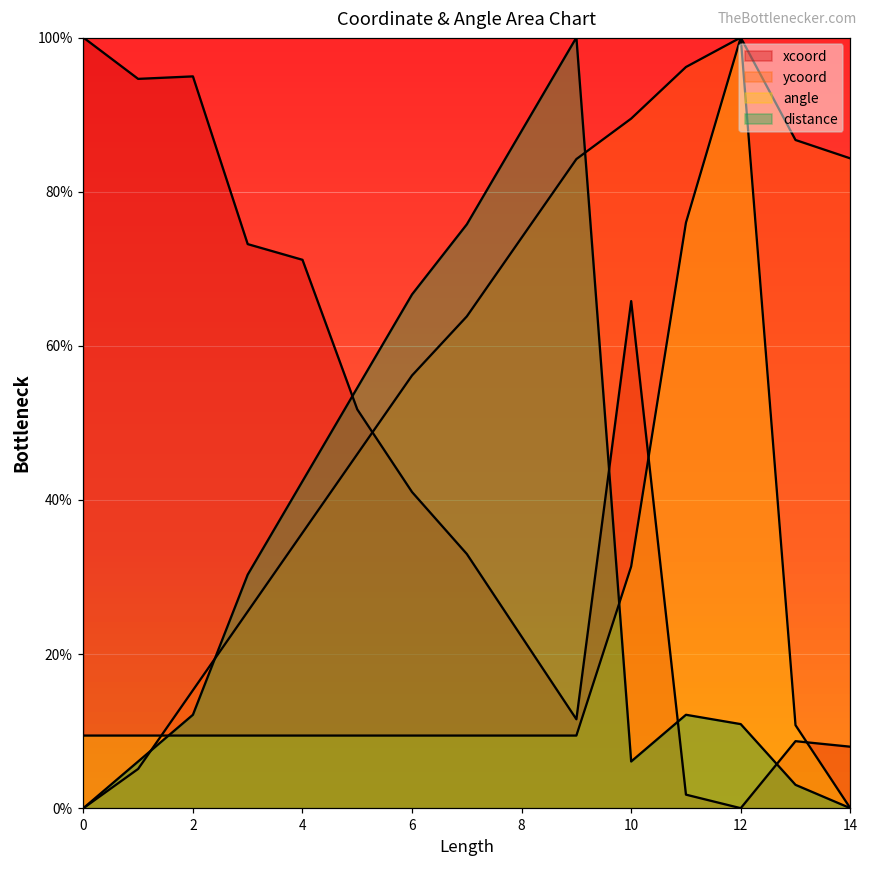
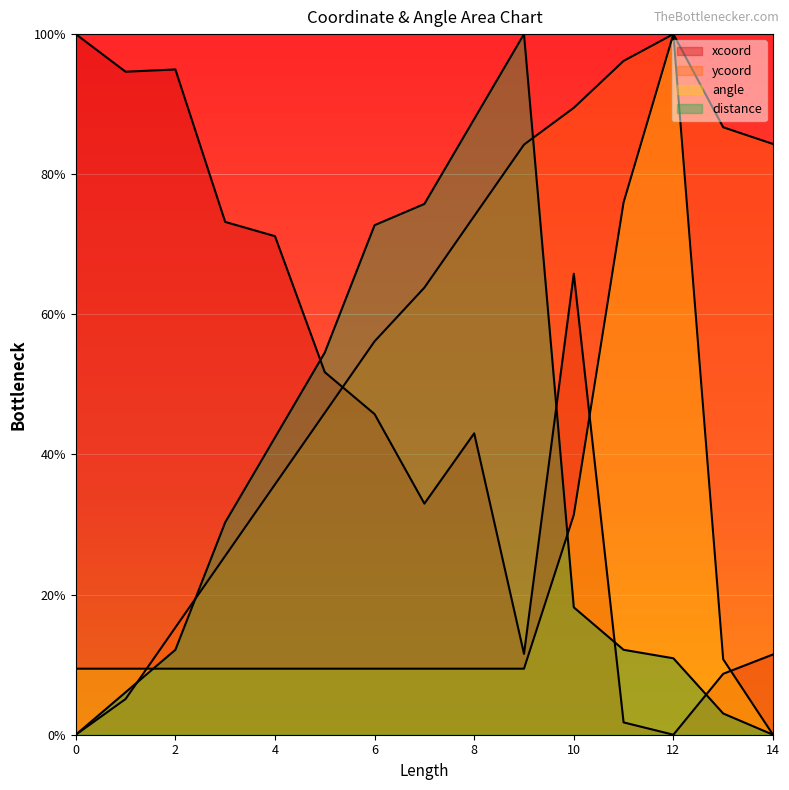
  {
    "xcoord": {
      "0": "100%",
      "2": "95%",
      "4": "71%",
-     "6": "41%",
-     "8": "22%",
+     "6": "46%",
+     "8": "43%",
      "10": "66%",
      "12": "0%",
-     "14": "8%"
+     "14": "11%"
    },
    "distance": {
      "2": "12%",
      "4": "42%",
-     "6": "67%",
+     "6": "73%",
      "8": "88%",
-     "10": "6%",
+     "10": "18%",
      "12": "11%"
    }
  }
